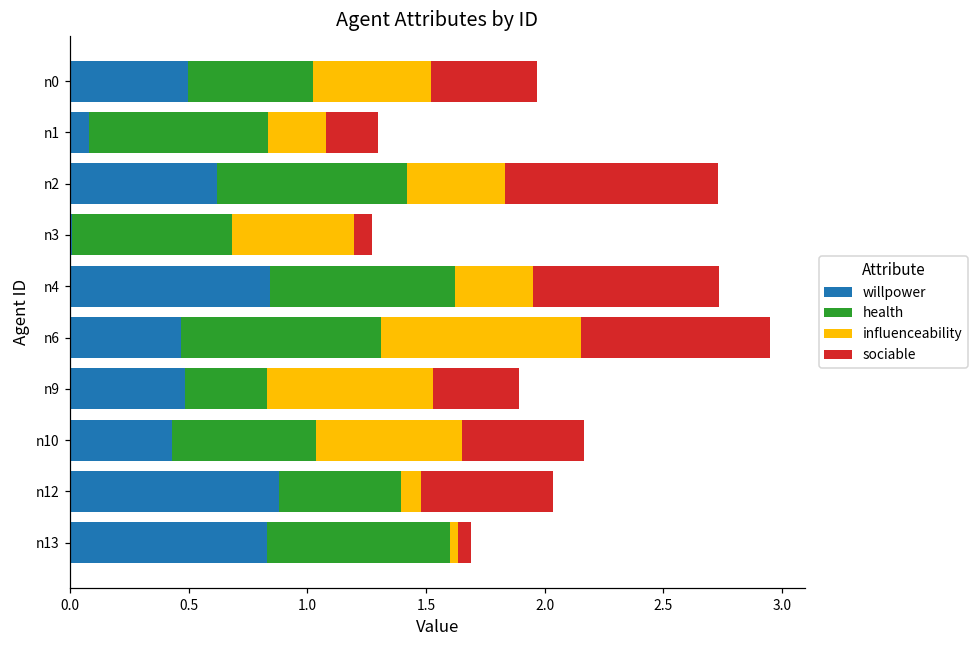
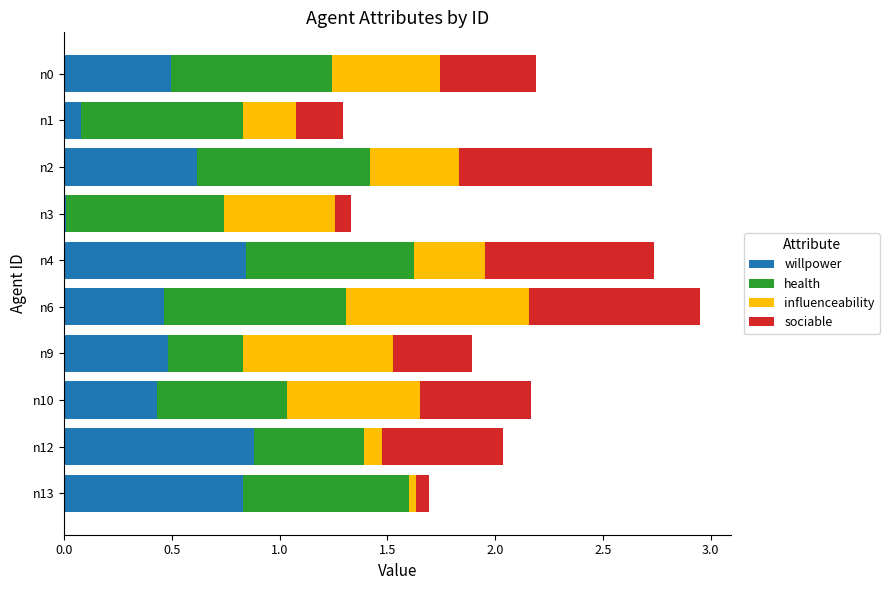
  {
    "willpower": {
      "n0": 0.50,
      "n1": 0.08,
      "n2": 0.62,
      "n4": 0.84,
      "n6": 0.47,
      "n9": 0.48,
      "n10": 0.43,
      "n12": 0.88,
      "n13": 0.83
    },
    "health": {
-     "n0": 0.53,
+     "n0": 0.75,
      "n1": 0.75,
      "n2": 0.80,
-     "n3": 0.67,
+     "n3": 0.73,
      "n4": 0.78,
      "n6": 0.84,
      "n9": 0.35,
      "n10": 0.61,
      "n12": 0.51,
      "n13": 0.77
    },
    "influenceability": {
      "n0": 0.50,
      "n1": 0.24,
      "n2": 0.41,
      "n3": 0.51,
      "n4": 0.33,
      "n6": 0.85,
      "n9": 0.70,
      "n10": 0.62,
      "n12": 0.08,
      "n13": 0.03
    },
    "sociable": {
      "n0": 0.45,
      "n1": 0.22,
      "n2": 0.90,
      "n3": 0.08,
      "n4": 0.78,
      "n6": 0.79,
      "n9": 0.37,
      "n10": 0.51,
      "n12": 0.56,
      "n13": 0.06
    }
  }
